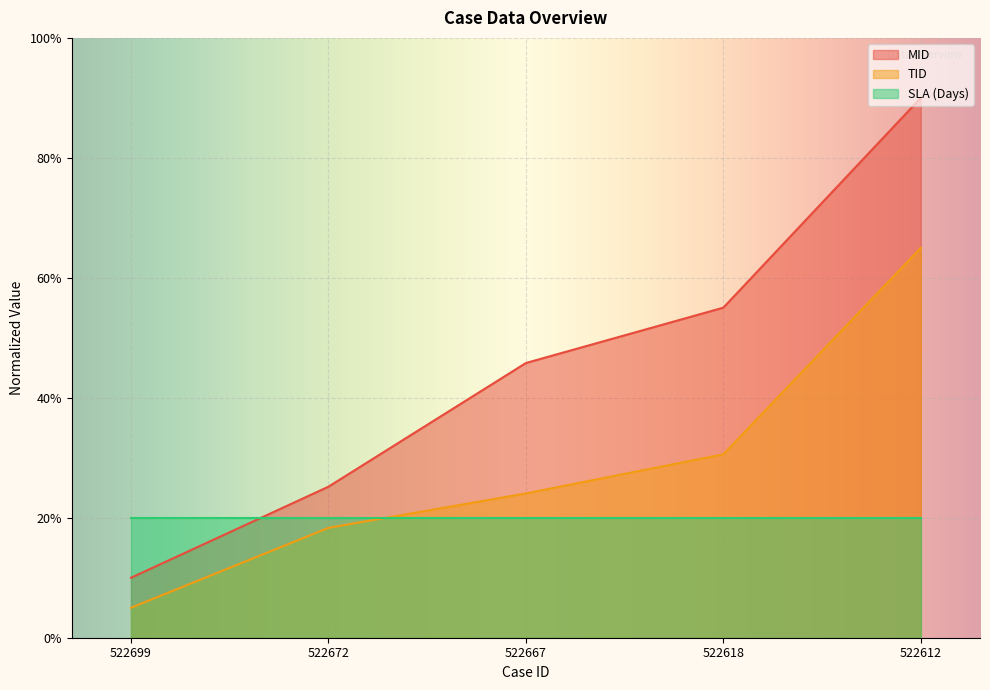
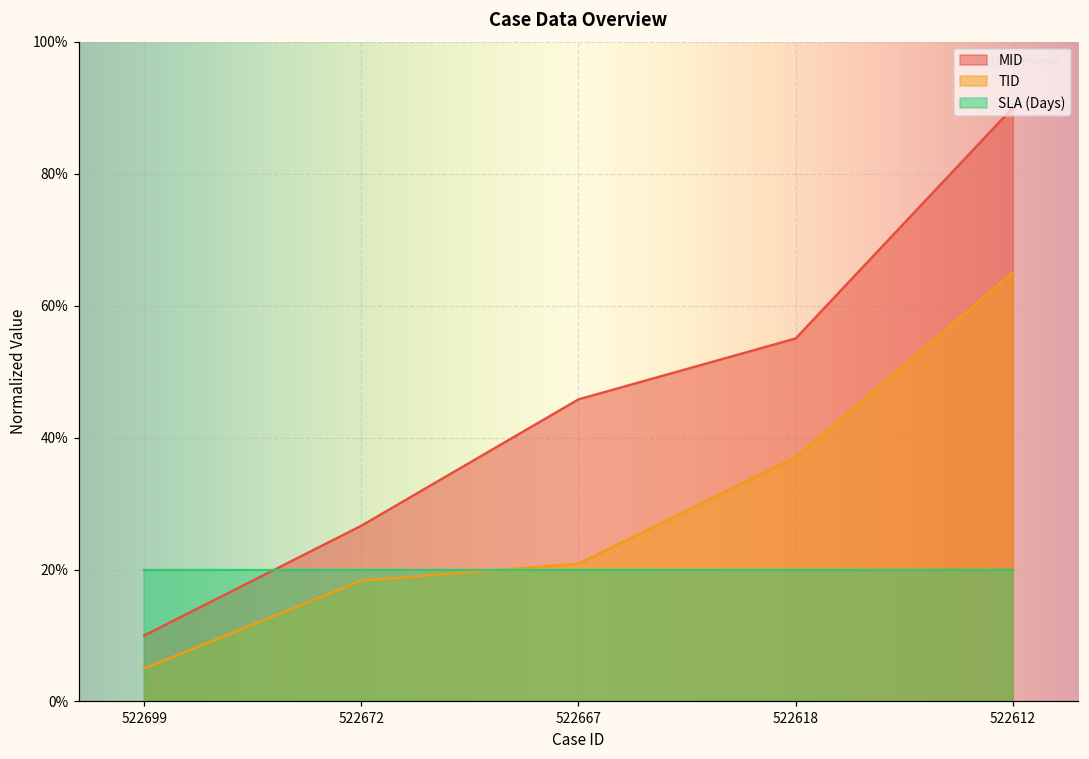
  {
    "MID": {
      "522699": "10%",
-     "522672": "25%",
+     "522672": "27%",
      "522667": "46%",
      "522618": "55%"
    },
    "TID": {
      "522699": "5%",
      "522672": "18%",
-     "522667": "24%",
-     "522618": "31%",
+     "522667": "21%",
+     "522618": "37%",
      "522612": "65%"
    },
    "SLA (Days)": {
      "522699": "20%",
      "522672": "20%",
      "522667": "20%",
      "522618": "20%",
      "522612": "20%"
    }
  }
